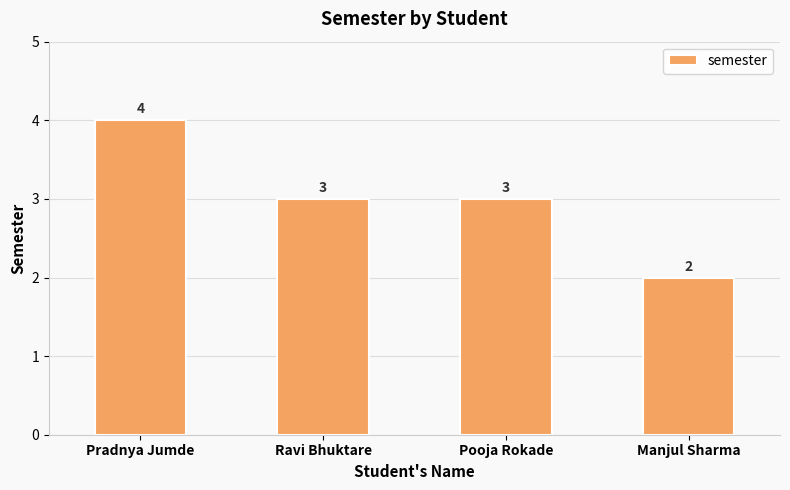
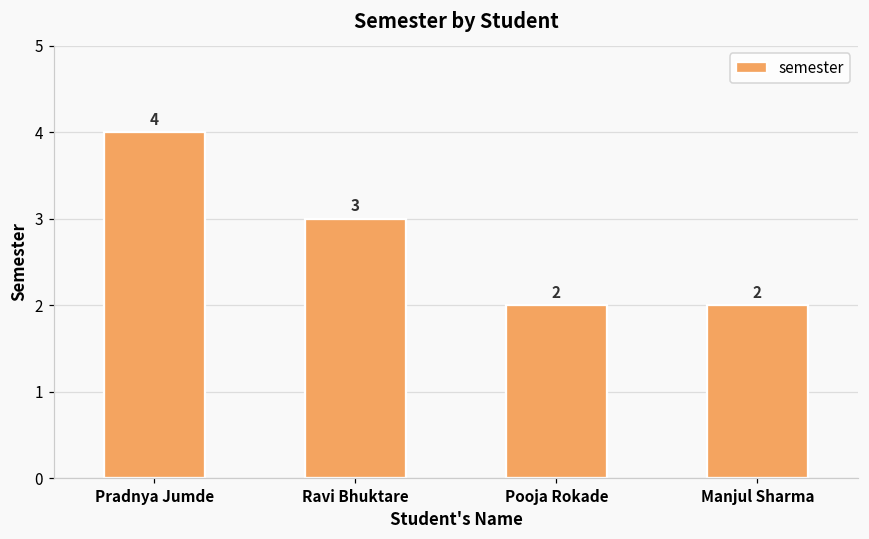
  {
    "Pradnya Jumde": 4,
    "Ravi Bhuktare": 3,
-   "Pooja Rokade": 3,
+   "Pooja Rokade": 2,
    "Manjul Sharma": 2
  }
